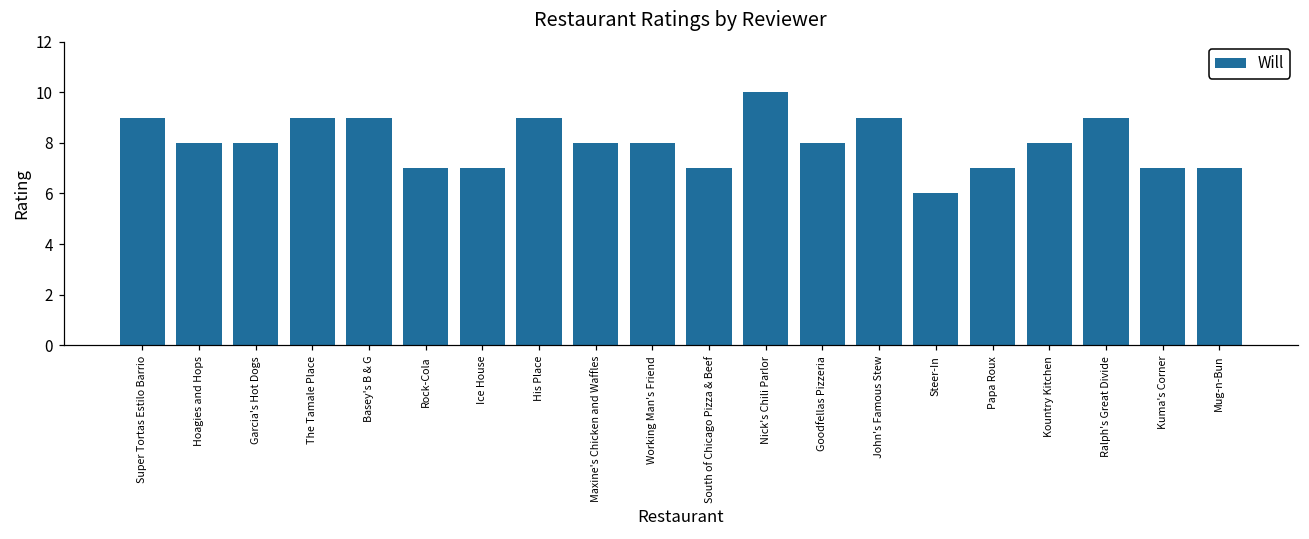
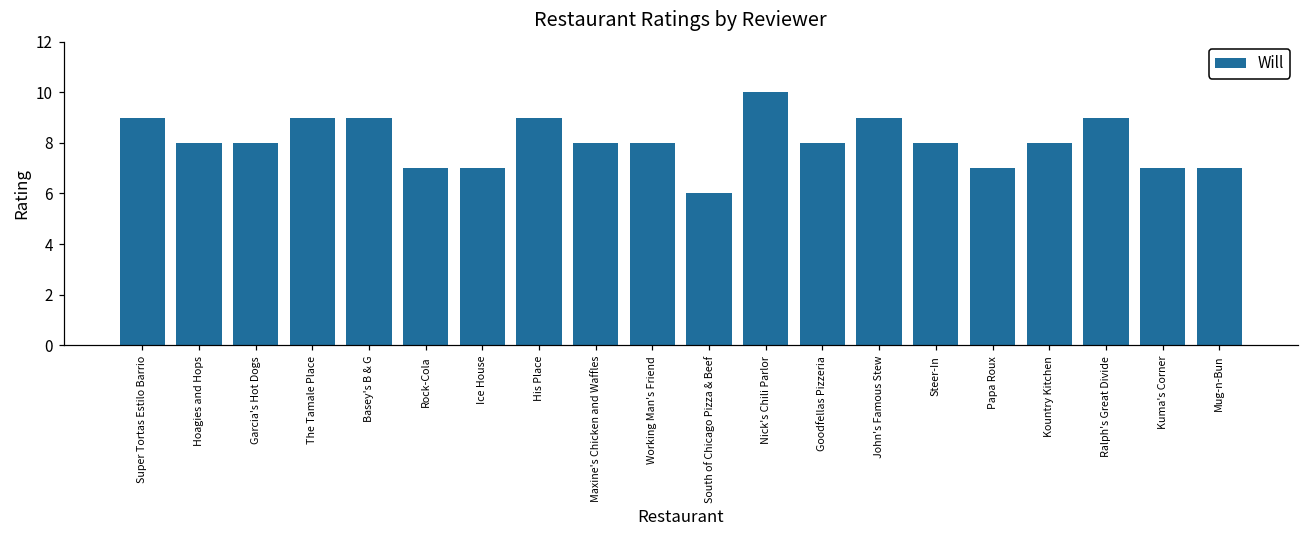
  {
    "Super Tortas Estilo Barrio": 9,
    "Hoagies and Hops": 8,
    "Garcia's Hot Dogs": 8,
    "The Tamale Place": 9,
    "Basey's B & G": 9,
    "Rock-Cola": 7,
    "Ice House": 7,
    "His Place": 9,
    "Maxine's Chicken and Waffles": 8,
    "Working Man's Friend": 8,
-   "South of Chicago Pizza & Beef": 7,
+   "South of Chicago Pizza & Beef": 6,
    "Nick's Chili Parlor": 10,
    "Goodfellas Pizzeria": 8,
    "John's Famous Stew": 9,
-   "Steer-In": 6,
+   "Steer-In": 8,
    "Papa Roux": 7,
    "Kountry Kitchen": 8,
    "Ralph's Great Divide": 9,
    "Kuma's Corner": 7,
    "Mug-n-Bun": 7
  }
